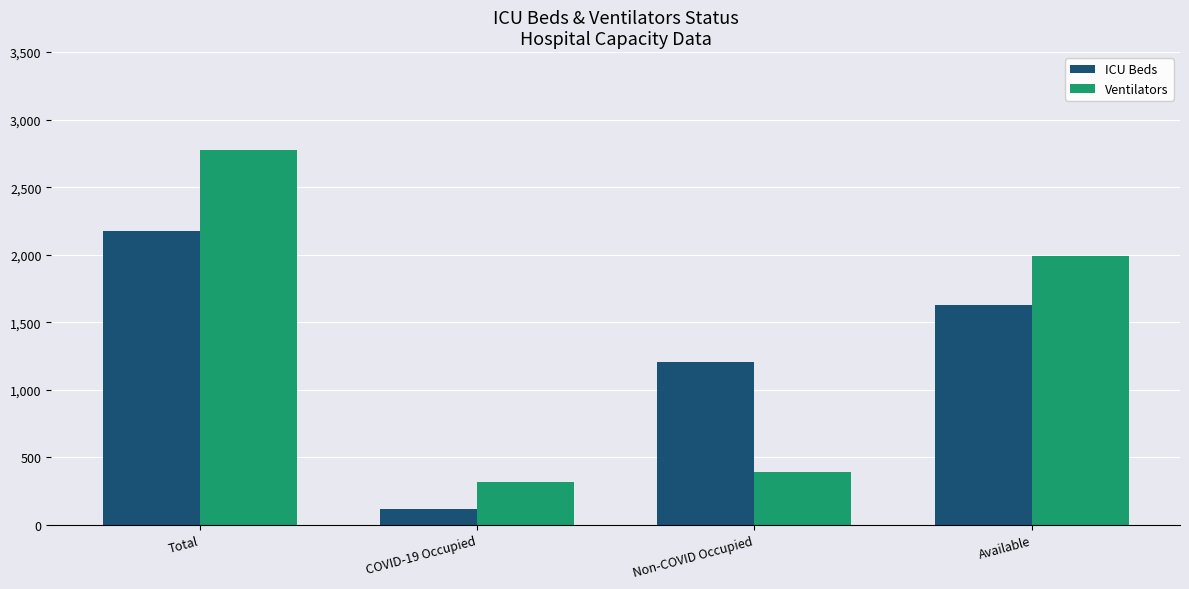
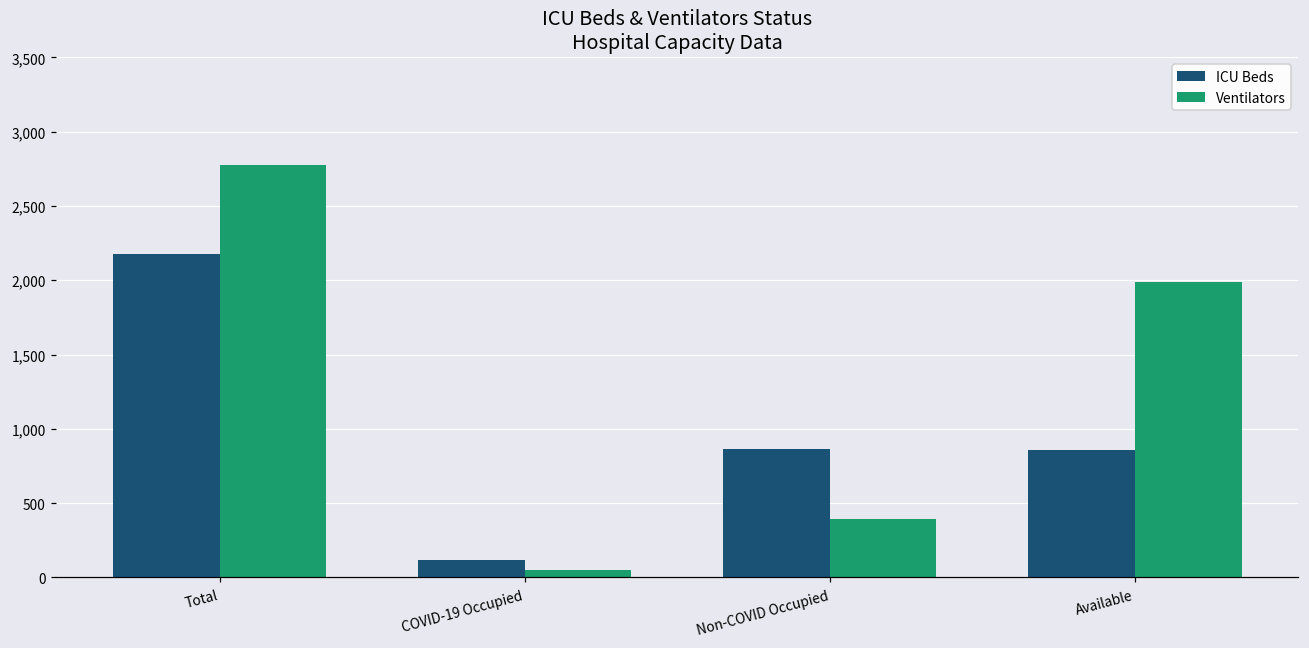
  {
    "ICU Beds": {
      "Total": "2,180",
      "COVID-19 Occupied": "120",
-     "Non-COVID Occupied": "1,200",
-     "Available": "1,630"
+     "Non-COVID Occupied": "860",
+     "Available": "860"
    },
    "Ventilators": {
      "Total": "2,780",
-     "COVID-19 Occupied": "320",
+     "COVID-19 Occupied": "50",
      "Non-COVID Occupied": "390",
      "Available": "1,990"
    }
  }
